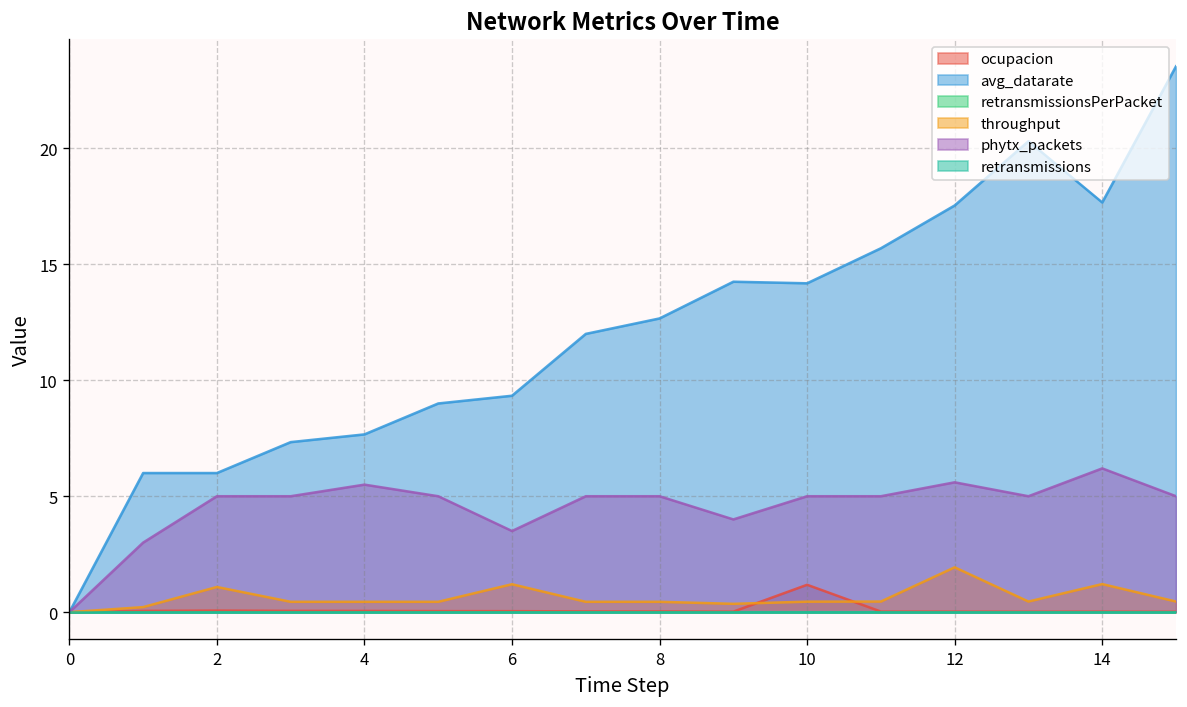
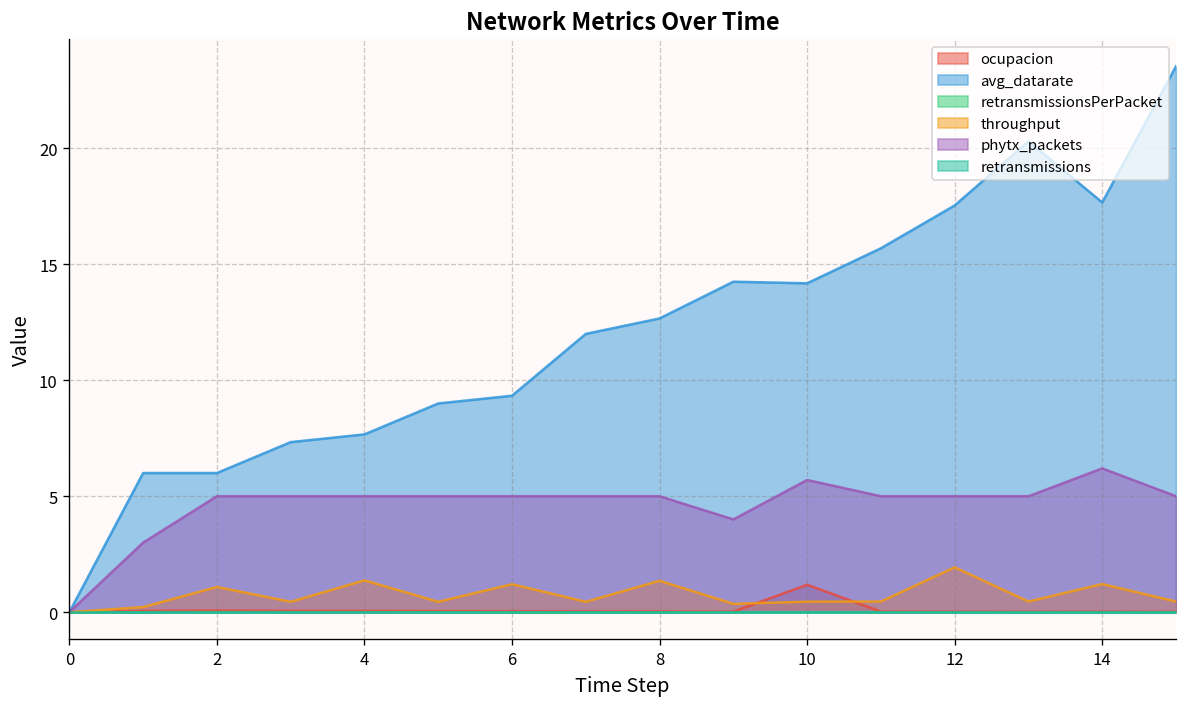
  {
    "ocupacion": {
      "10": 1.2
    },
    "throughput": {
      "2": 1.1,
-     "4": 0.4,
+     "4": 1.4,
      "6": 1.2,
-     "8": 0.4,
+     "8": 1.4,
      "10": 0.5,
      "12": 1.9,
      "14": 1.2
    },
    "phytx_packets": {
      "2": 5.0,
-     "4": 5.5,
-     "6": 3.5,
+     "4": 5.0,
+     "6": 5.0,
      "8": 5.0,
-     "10": 5.0,
-     "12": 5.6,
+     "10": 5.7,
+     "12": 5.0,
      "14": 6.2
    }
  }
